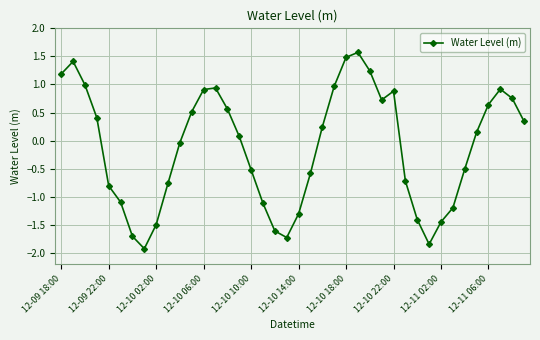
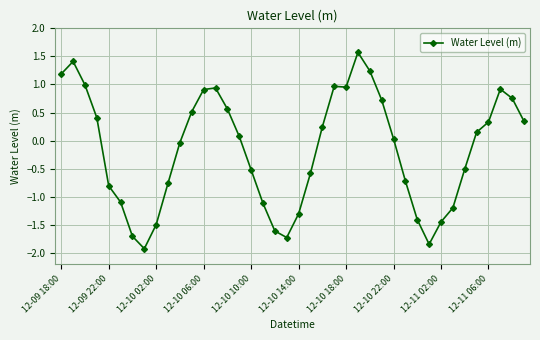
  {
    "12-09 18:00": 1.2,
    "12-09 22:00": -0.8,
    "12-10 02:00": -1.5,
    "12-10 06:00": 0.9,
    "12-10 10:00": -0.5,
    "12-10 14:00": -1.3,
-   "12-10 18:00": 1.5,
-   "12-10 22:00": 0.9,
+   "12-10 18:00": 1.0,
+   "12-10 22:00": 0.0,
    "12-11 02:00": -1.4,
-   "12-11 06:00": 0.6
+   "12-11 06:00": 0.3
  }
